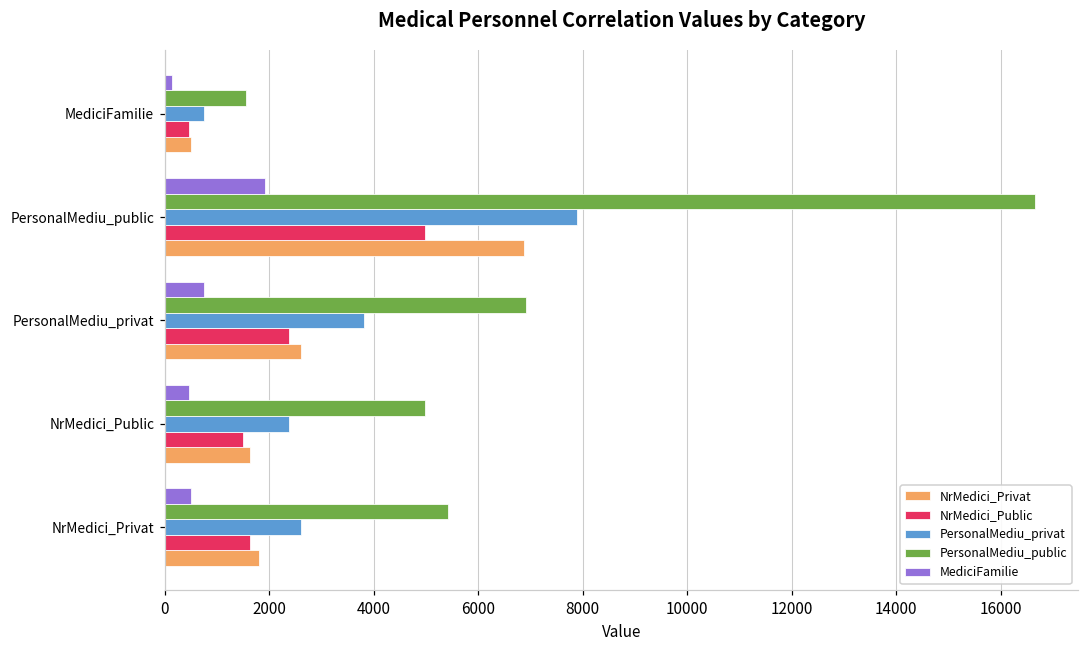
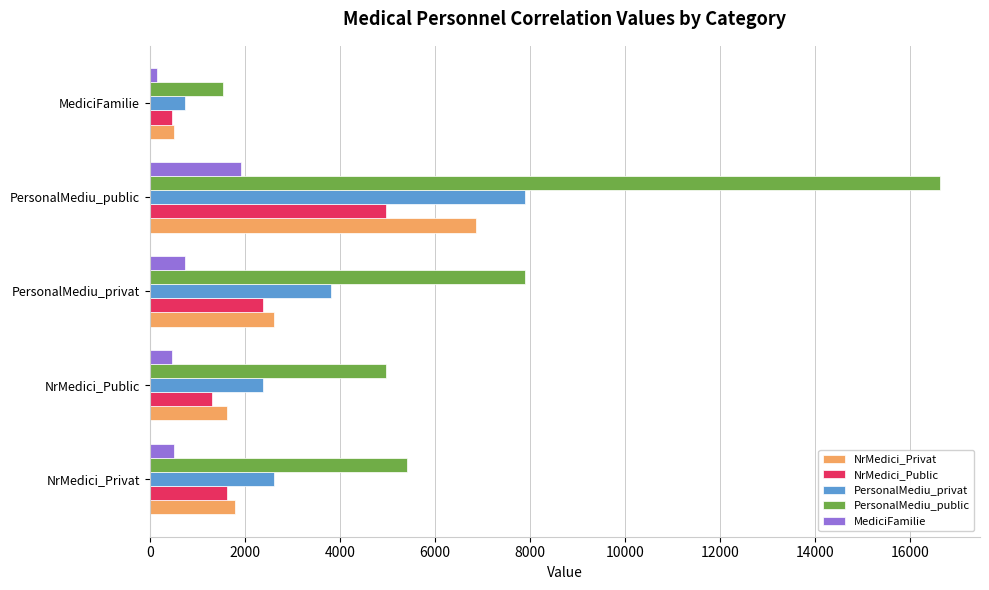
  {
    "NrMedici_Privat": {
      "MediciFamilie": 500,
      "PersonalMediu_public": 6900,
      "PersonalMediu_privat": 2600,
      "NrMedici_Public": 1600,
      "NrMedici_Privat": 1800
    },
    "NrMedici_Public": {
      "MediciFamilie": 500,
      "PersonalMediu_public": 5000,
      "PersonalMediu_privat": 2400,
-     "NrMedici_Public": 1500,
+     "NrMedici_Public": 1300,
      "NrMedici_Privat": 1600
    },
    "PersonalMediu_privat": {
      "MediciFamilie": 700,
      "PersonalMediu_public": 7900,
      "PersonalMediu_privat": 3800,
      "NrMedici_Public": 2400,
      "NrMedici_Privat": 2600
    },
    "PersonalMediu_public": {
      "MediciFamilie": 1500,
      "PersonalMediu_public": 16600,
-     "PersonalMediu_privat": 6900,
+     "PersonalMediu_privat": 7900,
      "NrMedici_Public": 5000,
      "NrMedici_Privat": 5400
    },
    "MediciFamilie": {
      "MediciFamilie": 100,
      "PersonalMediu_public": 1900,
      "PersonalMediu_privat": 700,
      "NrMedici_Public": 500,
      "NrMedici_Privat": 500
    }
  }
